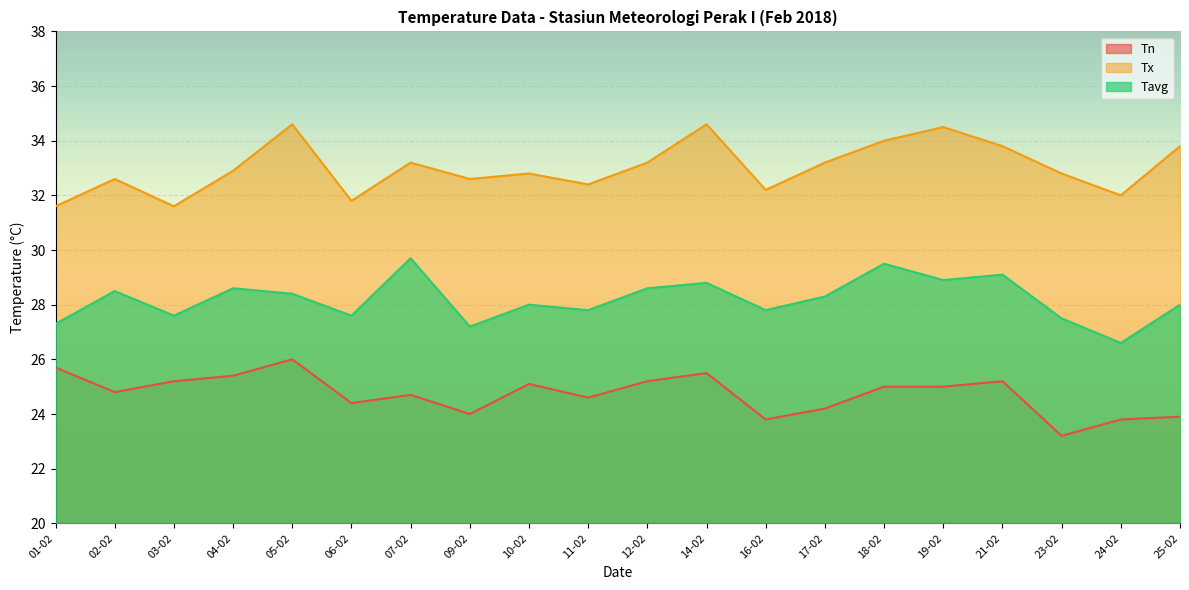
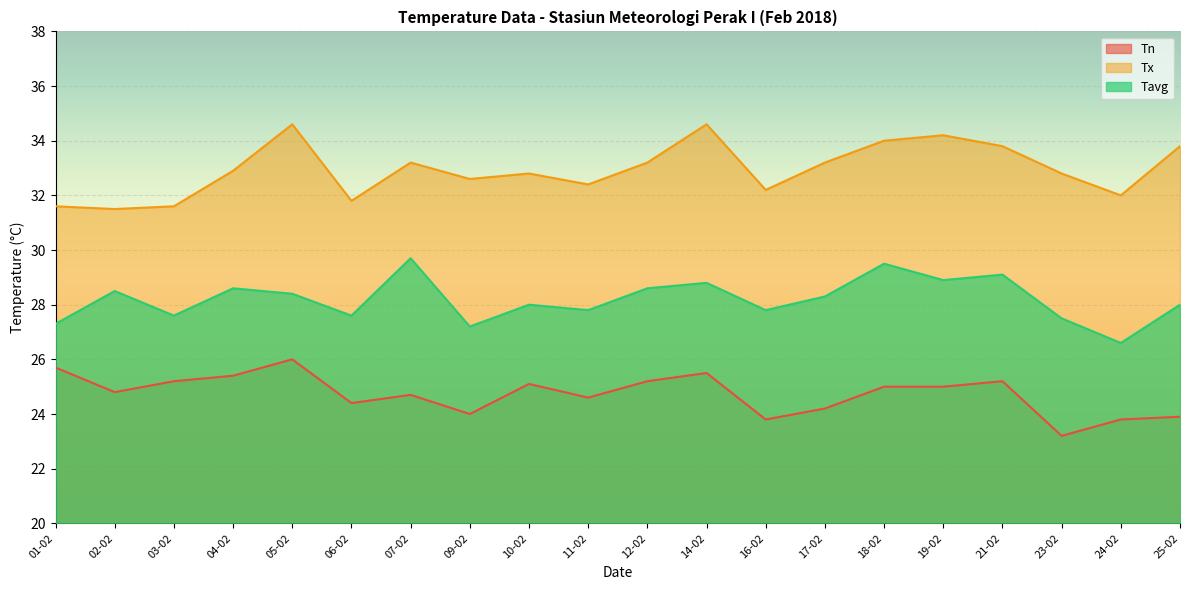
  {
    "Tn": {
      "01-02": 25.7,
      "02-02": 24.8,
      "03-02": 25.2,
      "04-02": 25.4,
      "05-02": 26.0,
      "06-02": 24.4,
      "07-02": 24.7,
      "09-02": 24.0,
      "10-02": 25.1,
      "11-02": 24.6,
      "12-02": 25.2,
      "14-02": 25.5,
      "16-02": 23.8,
      "17-02": 24.2,
      "18-02": 25.0,
      "19-02": 25.0,
      "21-02": 25.2,
      "23-02": 23.2,
      "24-02": 23.8,
      "25-02": 23.9
    },
    "Tx": {
      "01-02": 31.6,
-     "02-02": 32.6,
+     "02-02": 31.5,
      "03-02": 31.6,
      "04-02": 32.9,
      "05-02": 34.6,
      "06-02": 31.8,
      "07-02": 33.2,
      "09-02": 32.6,
      "10-02": 32.8,
      "11-02": 32.4,
      "12-02": 33.2,
      "14-02": 34.6,
      "16-02": 32.2,
      "17-02": 33.2,
      "18-02": 34.0,
-     "19-02": 34.5,
+     "19-02": 34.2,
      "21-02": 33.8,
      "23-02": 32.8,
      "24-02": 32.0,
      "25-02": 33.8
    },
    "Tavg": {
      "01-02": 27.3,
      "02-02": 28.5,
      "03-02": 27.6,
      "04-02": 28.6,
      "05-02": 28.4,
      "06-02": 27.6,
      "07-02": 29.7,
      "09-02": 27.2,
      "10-02": 28.0,
      "11-02": 27.8,
      "12-02": 28.6,
      "14-02": 28.8,
      "16-02": 27.8,
      "17-02": 28.3,
      "18-02": 29.5,
      "19-02": 28.9,
      "21-02": 29.1,
      "23-02": 27.5,
      "24-02": 26.6,
      "25-02": 28.0
    }
  }
